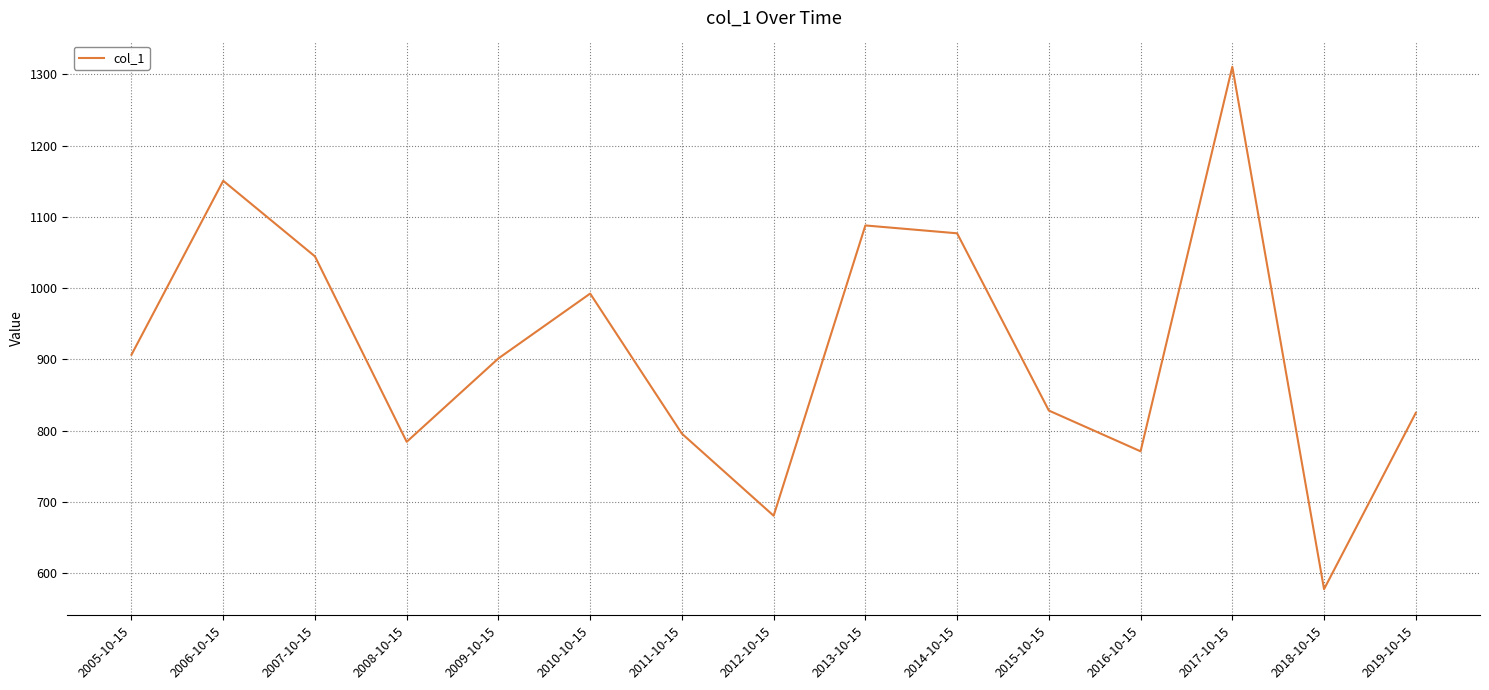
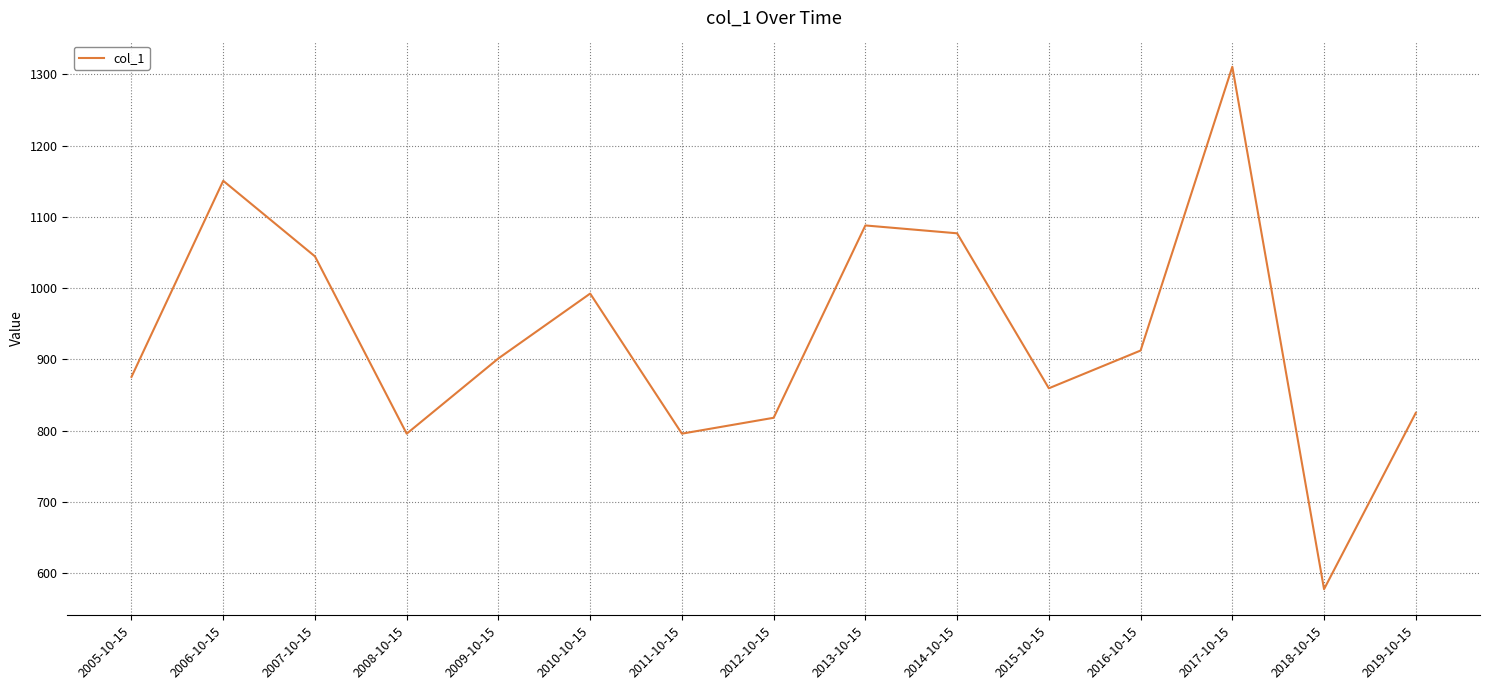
  {
-   "2005-10-15": 910,
+   "2005-10-15": 880,
    "2006-10-15": 1150,
    "2007-10-15": 1040,
-   "2008-10-15": 780,
+   "2008-10-15": 800,
    "2009-10-15": 900,
    "2010-10-15": 990,
    "2011-10-15": 800,
-   "2012-10-15": 680,
+   "2012-10-15": 820,
    "2013-10-15": 1090,
    "2014-10-15": 1080,
-   "2015-10-15": 830,
-   "2016-10-15": 770,
+   "2015-10-15": 860,
+   "2016-10-15": 910,
    "2017-10-15": 1310,
    "2018-10-15": 580,
    "2019-10-15": 820
  }
